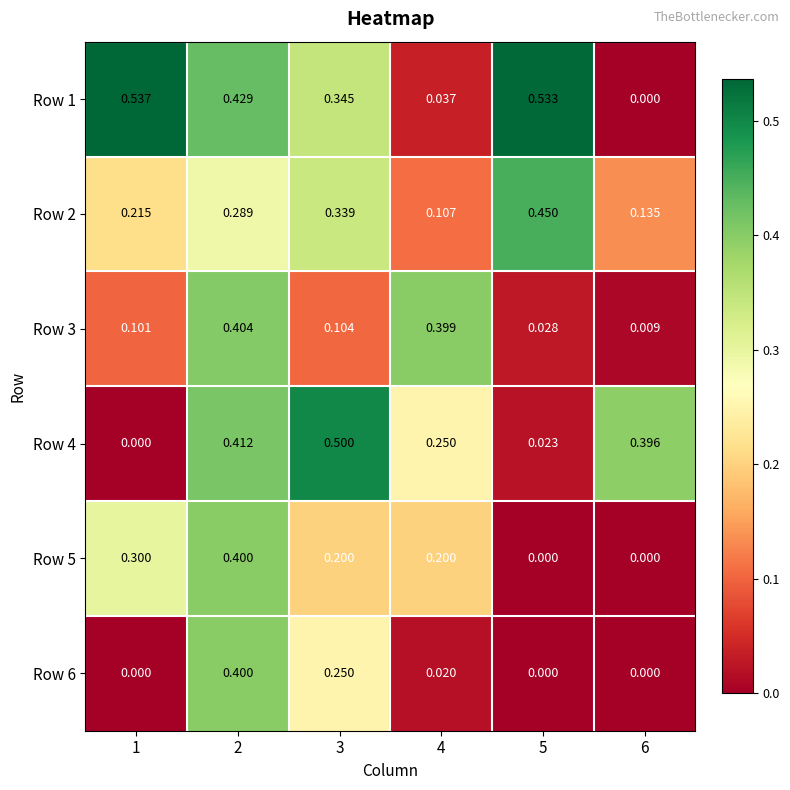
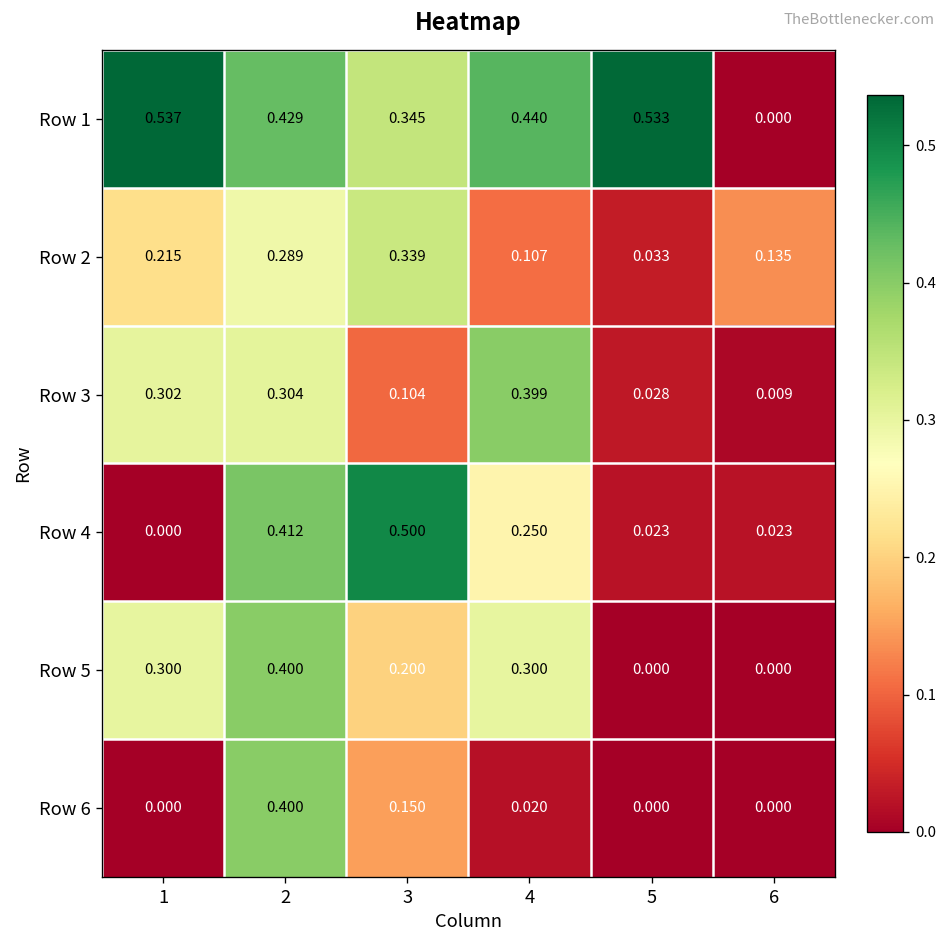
  {
    "Row 1": {
      "1": 0.537,
      "2": 0.429,
      "3": 0.345,
-     "4": 0.037,
+     "4": 0.440,
      "5": 0.533,
      "6": 0.000
    },
    "Row 2": {
      "1": 0.215,
      "2": 0.289,
      "3": 0.339,
      "4": 0.107,
-     "5": 0.450,
+     "5": 0.033,
      "6": 0.135
    },
    "Row 3": {
-     "1": 0.101,
-     "2": 0.404,
+     "1": 0.302,
+     "2": 0.304,
      "3": 0.104,
      "4": 0.399,
      "5": 0.028,
      "6": 0.009
    },
    "Row 4": {
      "1": 0.000,
      "2": 0.412,
      "3": 0.500,
      "4": 0.250,
      "5": 0.023,
-     "6": 0.396
+     "6": 0.023
    },
    "Row 5": {
      "1": 0.300,
      "2": 0.400,
      "3": 0.200,
-     "4": 0.200,
+     "4": 0.300,
      "5": 0.000,
      "6": 0.000
    },
    "Row 6": {
      "1": 0.000,
      "2": 0.400,
-     "3": 0.250,
+     "3": 0.150,
      "4": 0.020,
      "5": 0.000,
      "6": 0.000
    }
  }
